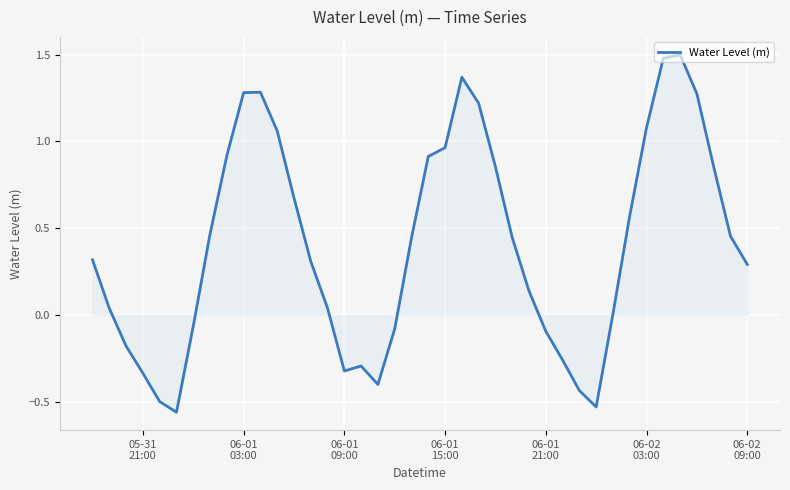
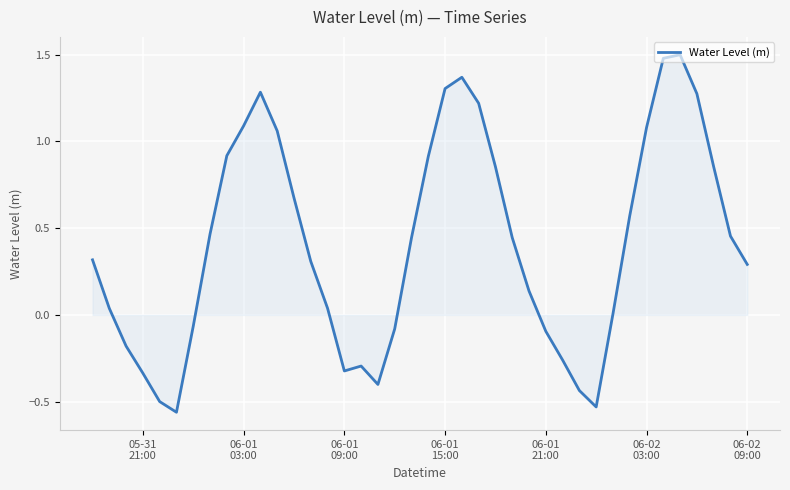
  {
    "Water Level (m)": {
      "05-31 21:00": -0.34,
-     "06-01 03:00": 1.28,
+     "06-01 03:00": 1.09,
      "06-01 09:00": -0.32,
-     "06-01 15:00": 0.96,
+     "06-01 15:00": 1.30,
      "06-01 21:00": -0.09
    }
  }
